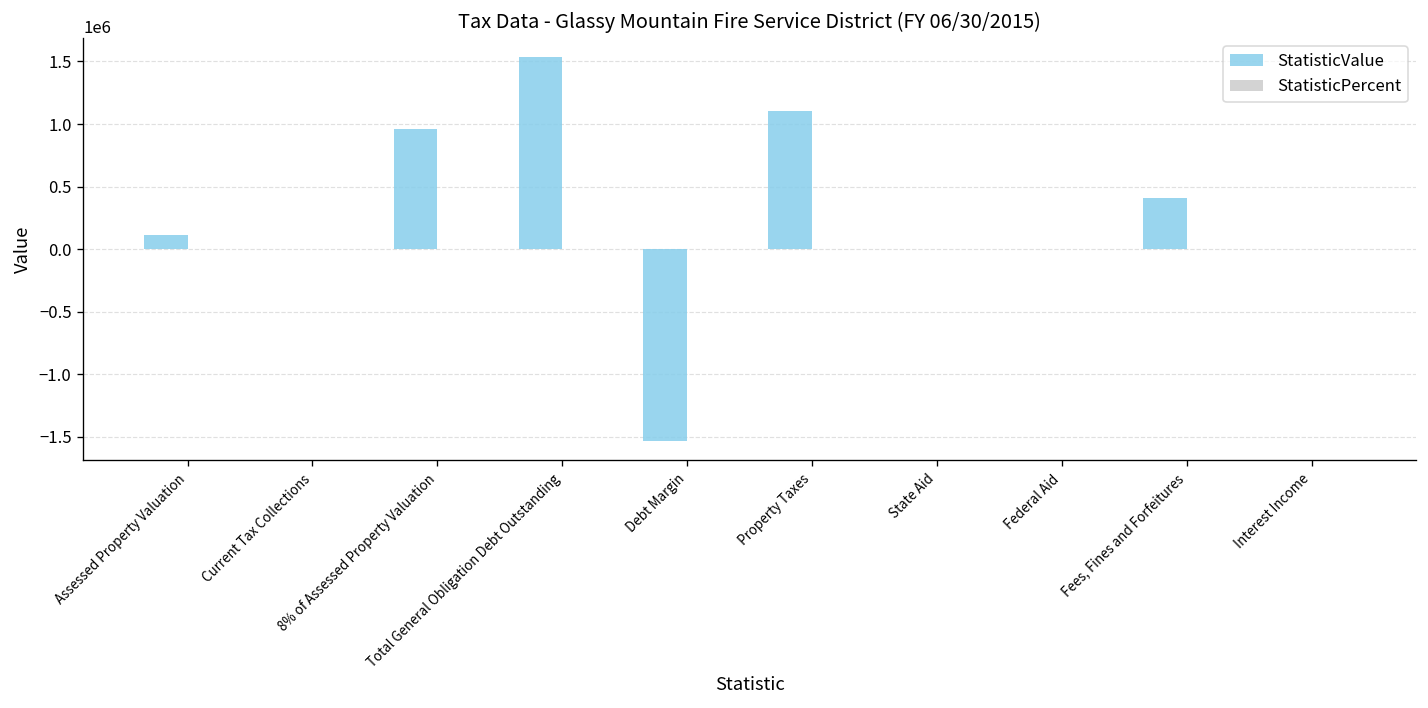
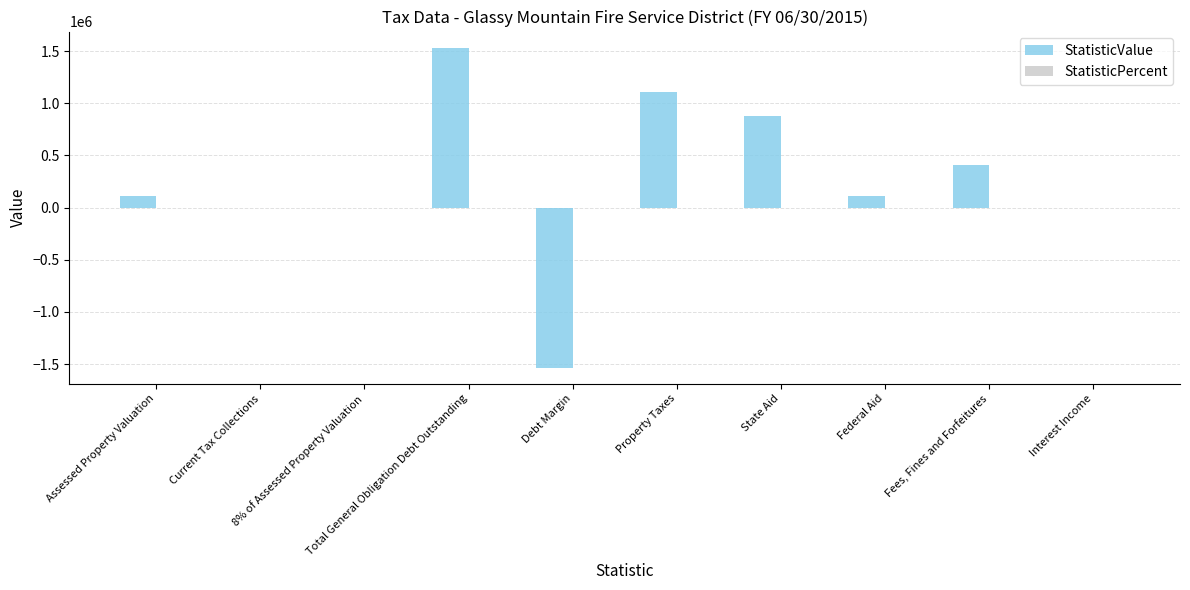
  {
    "StatisticValue": {
      "Assessed Property Valuation": 120000,
      "Current Tax Collections": 0,
-     "8% of Assessed Property Valuation": 960000,
+     "8% of Assessed Property Valuation": 0,
      "Total General Obligation Debt Outstanding": 1540000,
      "Debt Margin": -1540000,
      "Property Taxes": 1110000,
-     "State Aid": 0,
-     "Federal Aid": 0,
+     "State Aid": 880000,
+     "Federal Aid": 110000,
      "Fees, Fines and Forfeitures": 410000,
      "Interest Income": 0
    },
    "StatisticPercent": {
      "Assessed Property Valuation": 0,
      "Current Tax Collections": 0,
      "8% of Assessed Property Valuation": 0,
      "Total General Obligation Debt Outstanding": 0,
      "Debt Margin": 0,
      "Property Taxes": 0,
      "State Aid": 0,
      "Federal Aid": 0,
      "Fees, Fines and Forfeitures": 0,
      "Interest Income": 0
    }
  }
